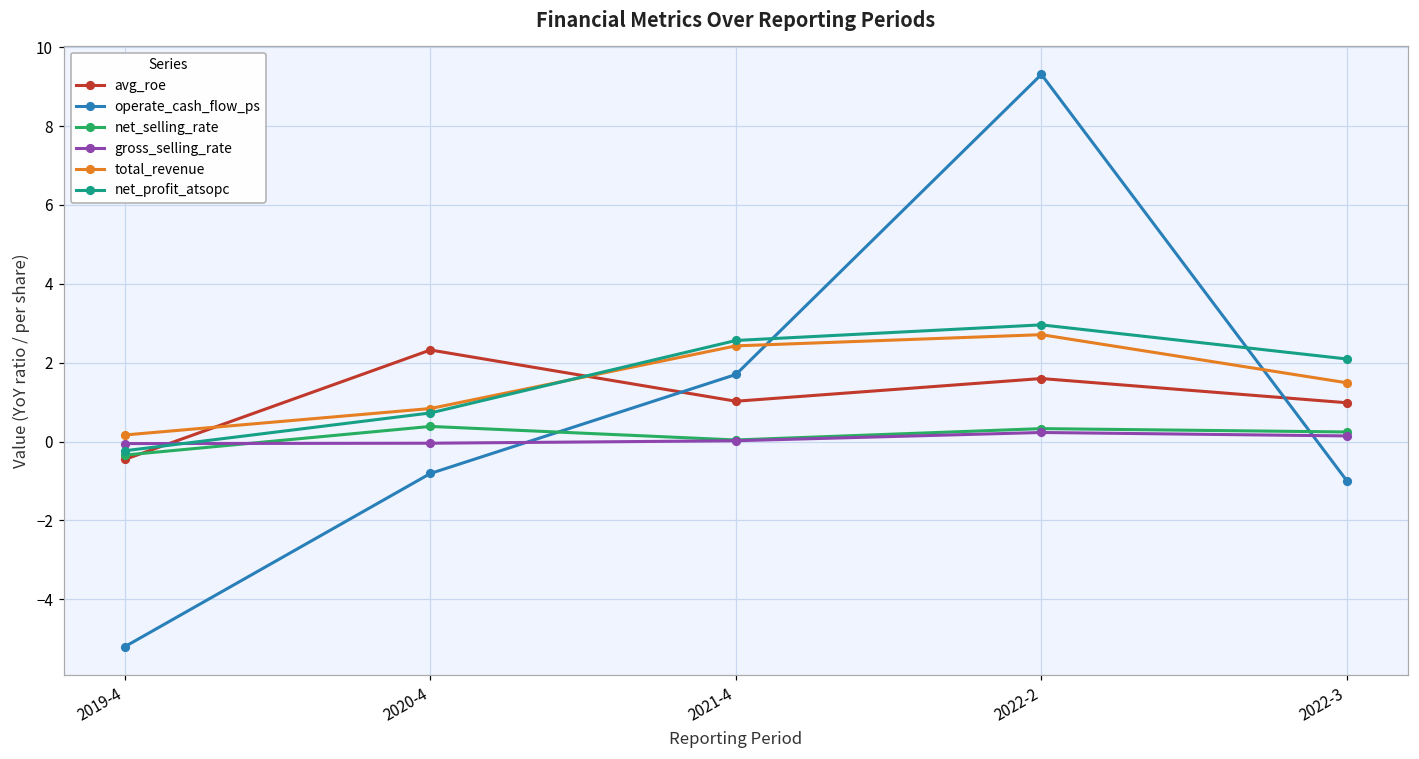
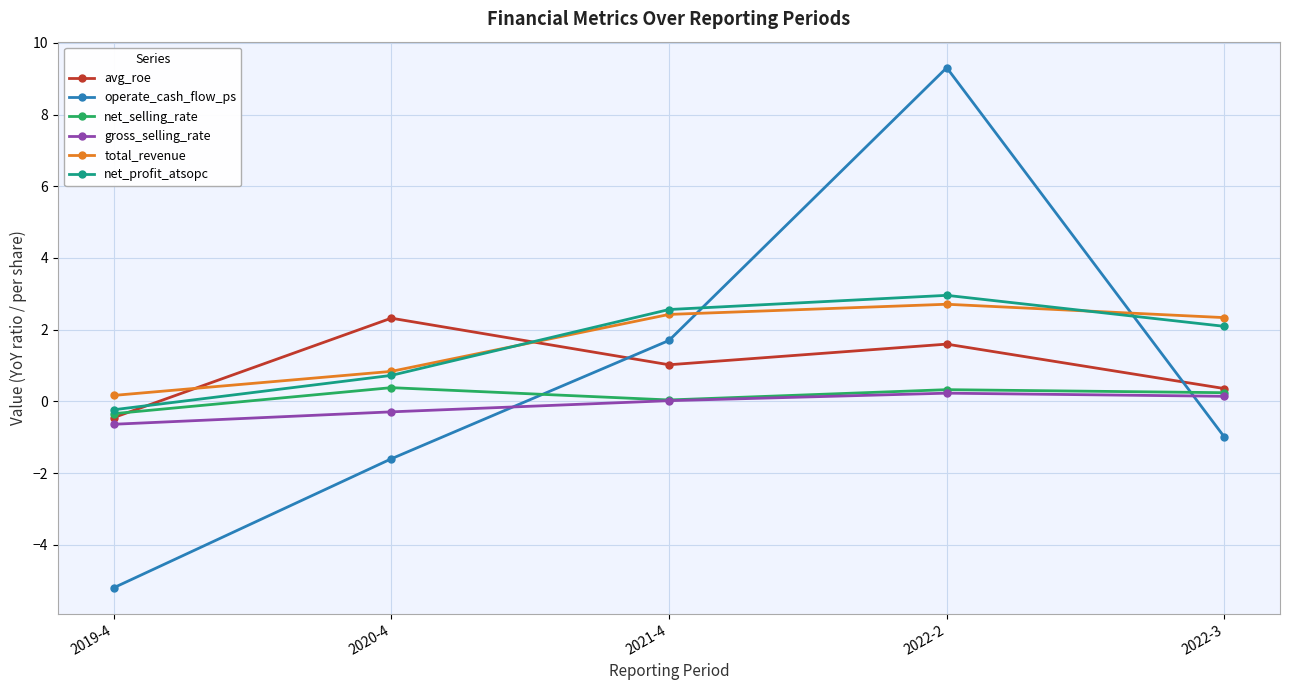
  {
    "avg_roe": {
      "2019-4": -0.5,
      "2020-4": 2.3,
      "2021-4": 1.0,
      "2022-2": 1.6,
-     "2022-3": 1.0
+     "2022-3": 0.4
    },
    "operate_cash_flow_ps": {
      "2019-4": -5.2,
-     "2020-4": -0.8,
+     "2020-4": -1.6,
      "2021-4": 1.7,
      "2022-2": 9.3,
      "2022-3": -1.0
    },
    "gross_selling_rate": {
-     "2019-4": -0.1,
-     "2020-4": 0.0,
+     "2019-4": -0.6,
+     "2020-4": -0.3,
      "2022-2": 0.2,
      "2022-3": 0.1
    },
    "total_revenue": {
      "2019-4": 0.2,
      "2020-4": 0.8,
      "2021-4": 2.4,
      "2022-2": 2.7,
-     "2022-3": 1.5
+     "2022-3": 2.3
    }
  }
